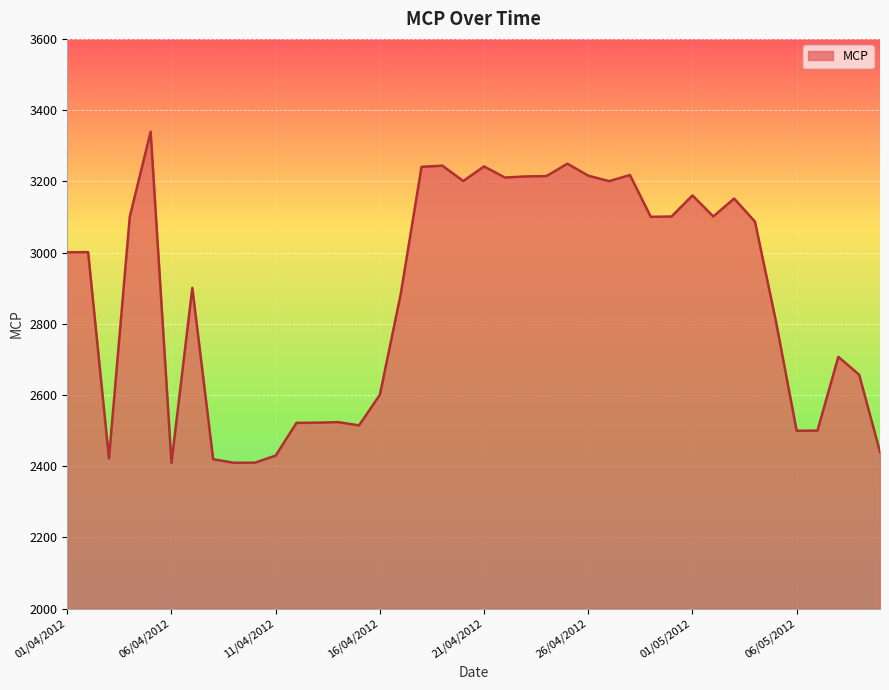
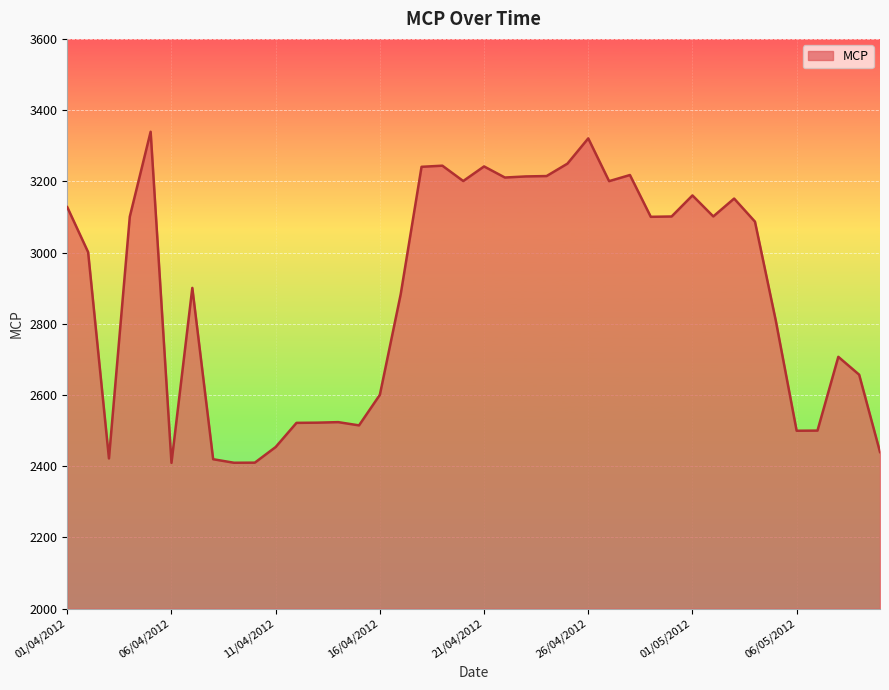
  {
-   "01/04/2012": 3000,
+   "01/04/2012": 3130,
    "06/04/2012": 2410,
-   "11/04/2012": 2430,
+   "11/04/2012": 2450,
    "16/04/2012": 2600,
    "21/04/2012": 3240,
-   "26/04/2012": 3220,
+   "26/04/2012": 3320,
    "01/05/2012": 3160,
    "06/05/2012": 2500
  }
